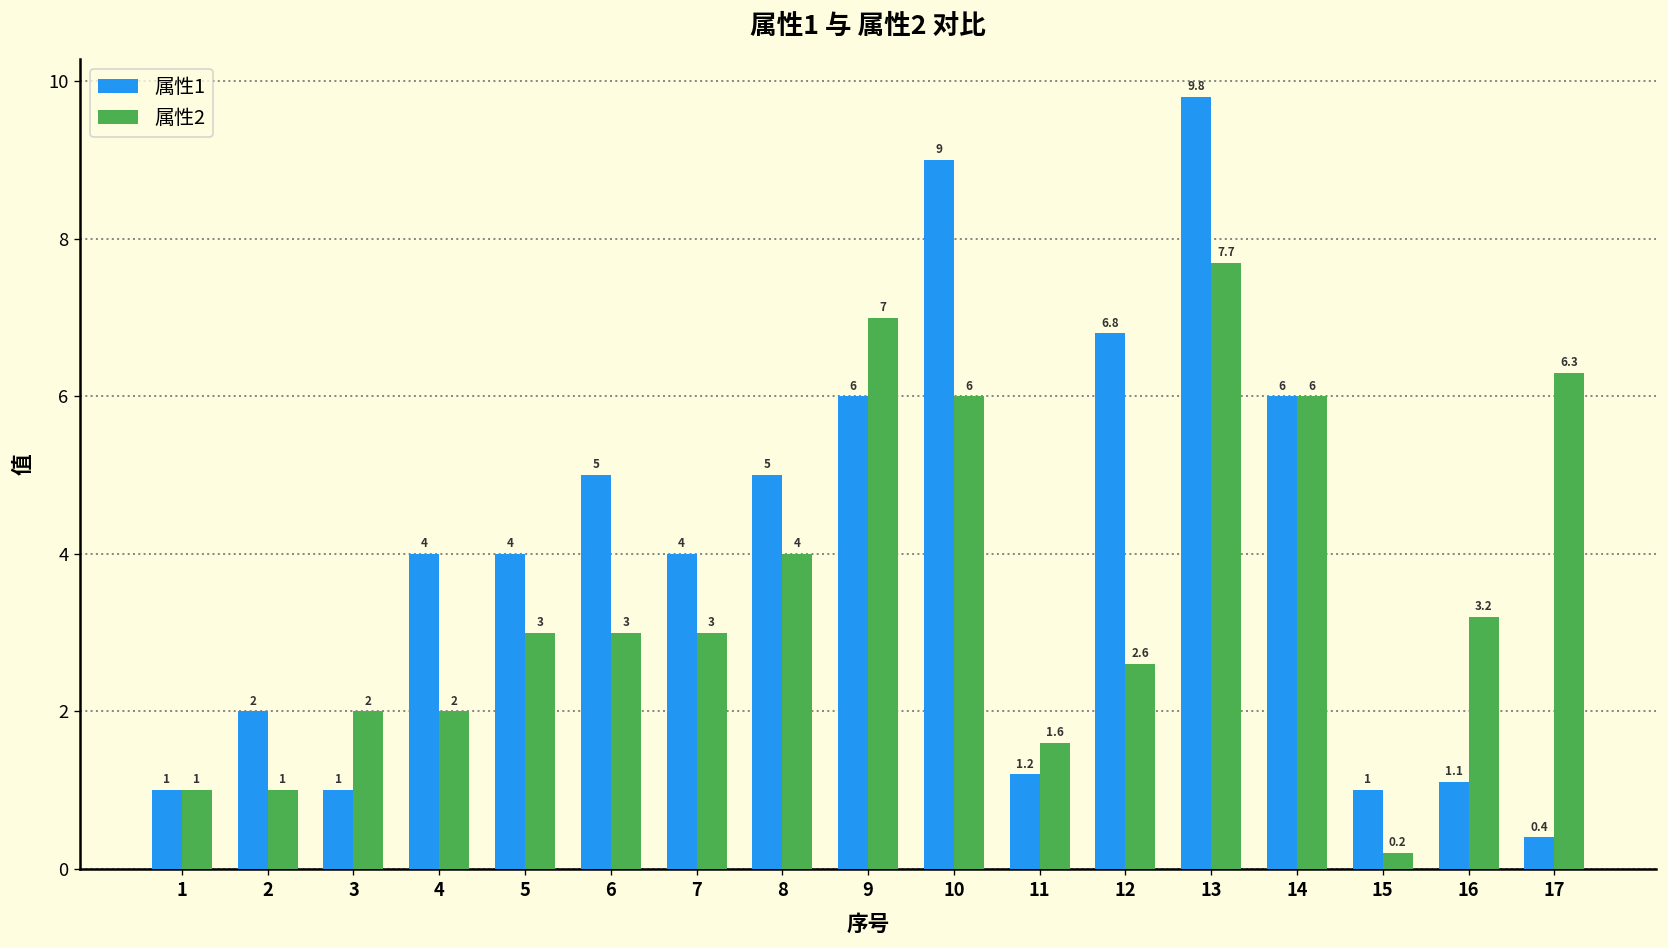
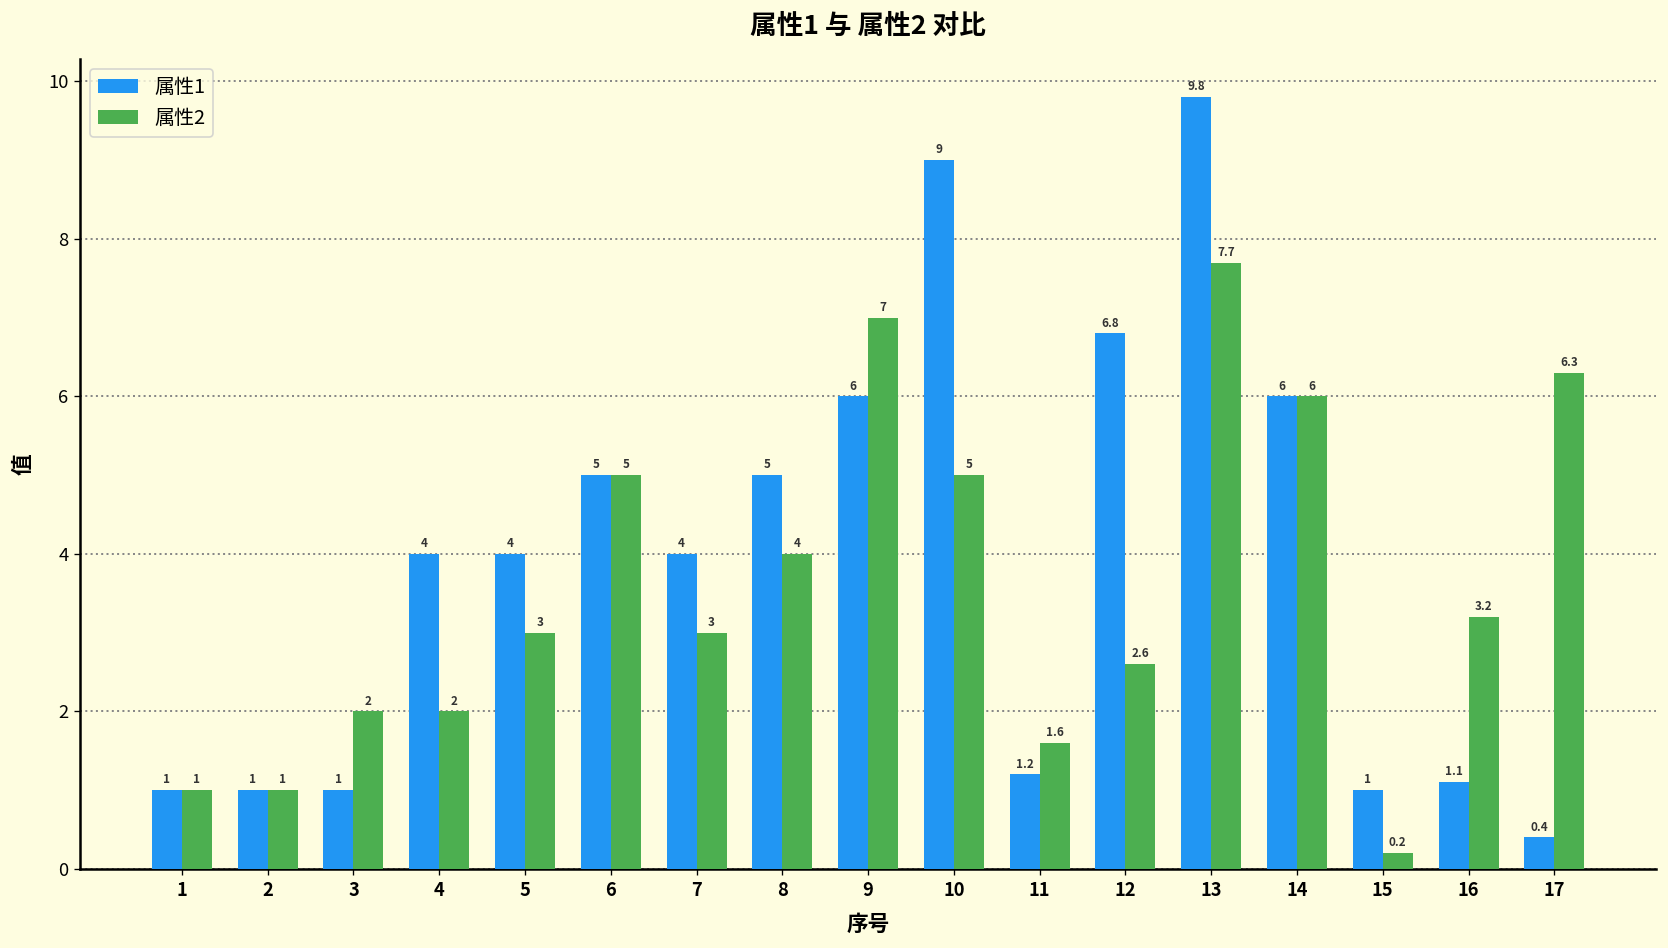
  {
    "属性1": {
      "1": 1,
-     "2": 2,
+     "2": 1,
      "3": 1,
      "4": 4,
      "5": 4,
      "6": 5,
      "7": 4,
      "8": 5,
      "9": 6,
      "10": 9,
      "11": 1.2,
      "12": 6.8,
      "13": 9.8,
      "14": 6,
      "15": 1,
      "16": 1.1,
      "17": 0.4
    },
    "属性2": {
      "1": 1,
      "2": 1,
      "3": 2,
      "4": 2,
      "5": 3,
-     "6": 3,
+     "6": 5,
      "7": 3,
      "8": 4,
      "9": 7,
-     "10": 6,
+     "10": 5,
      "11": 1.6,
      "12": 2.6,
      "13": 7.7,
      "14": 6,
      "15": 0.2,
      "16": 3.2,
      "17": 6.3
    }
  }
